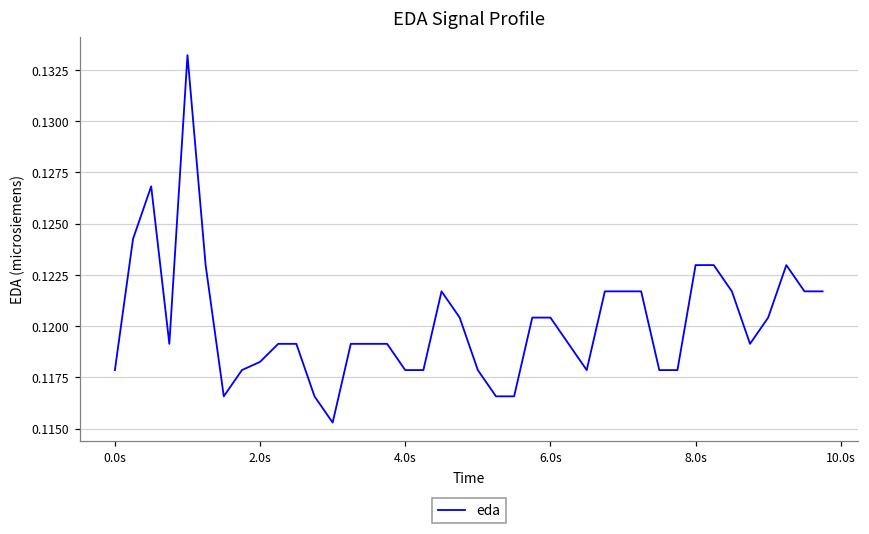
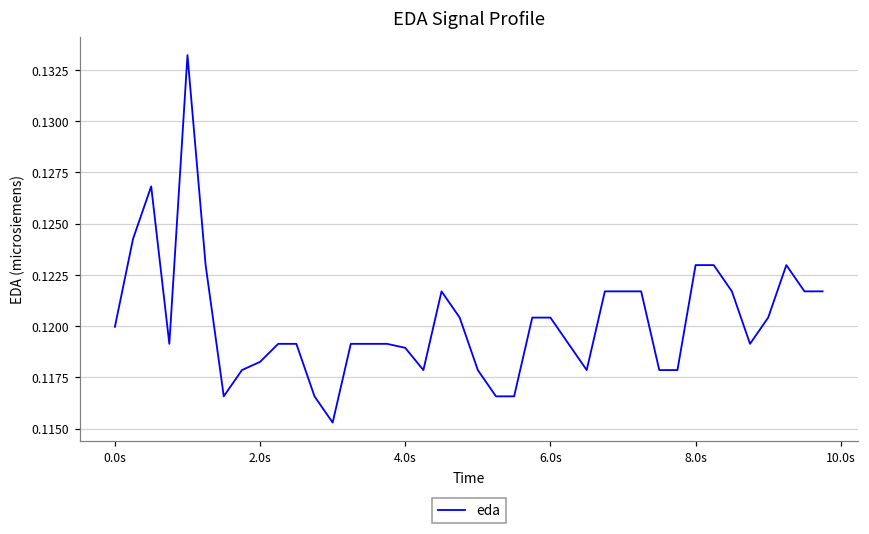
  {
-   "0.0s": 0.1179,
+   "0.0s": 0.1200,
    "2.0s": 0.1183,
-   "4.0s": 0.1179,
+   "4.0s": 0.1189,
    "6.0s": 0.1204,
    "8.0s": 0.1230
  }
